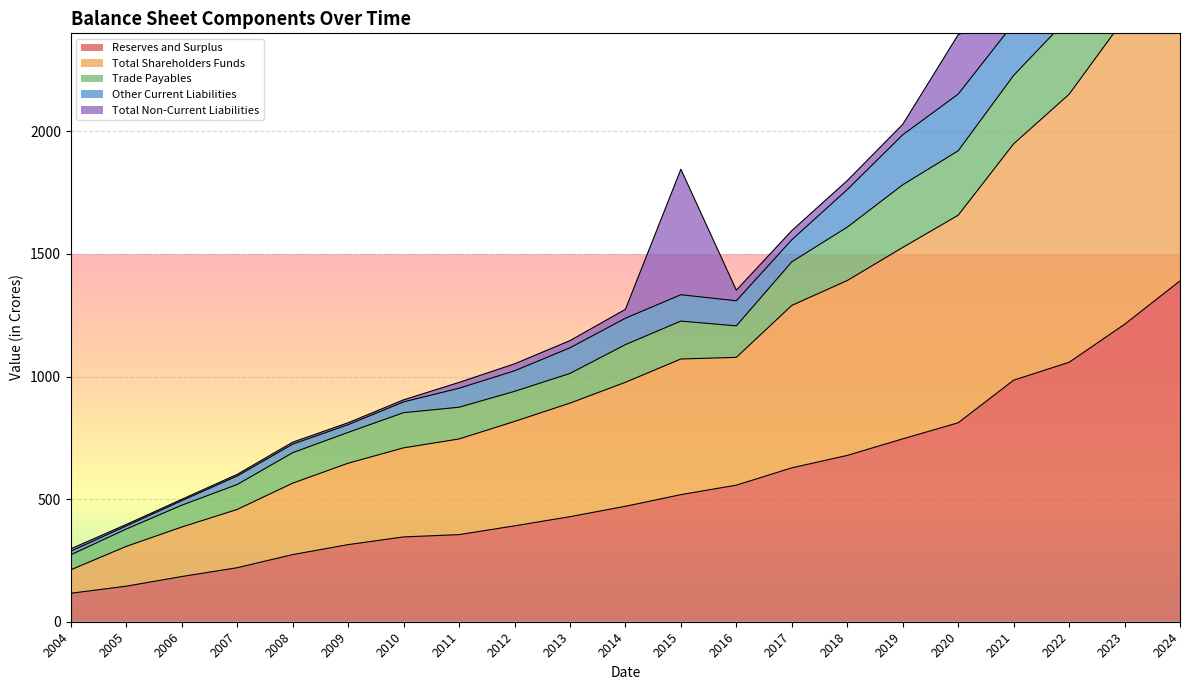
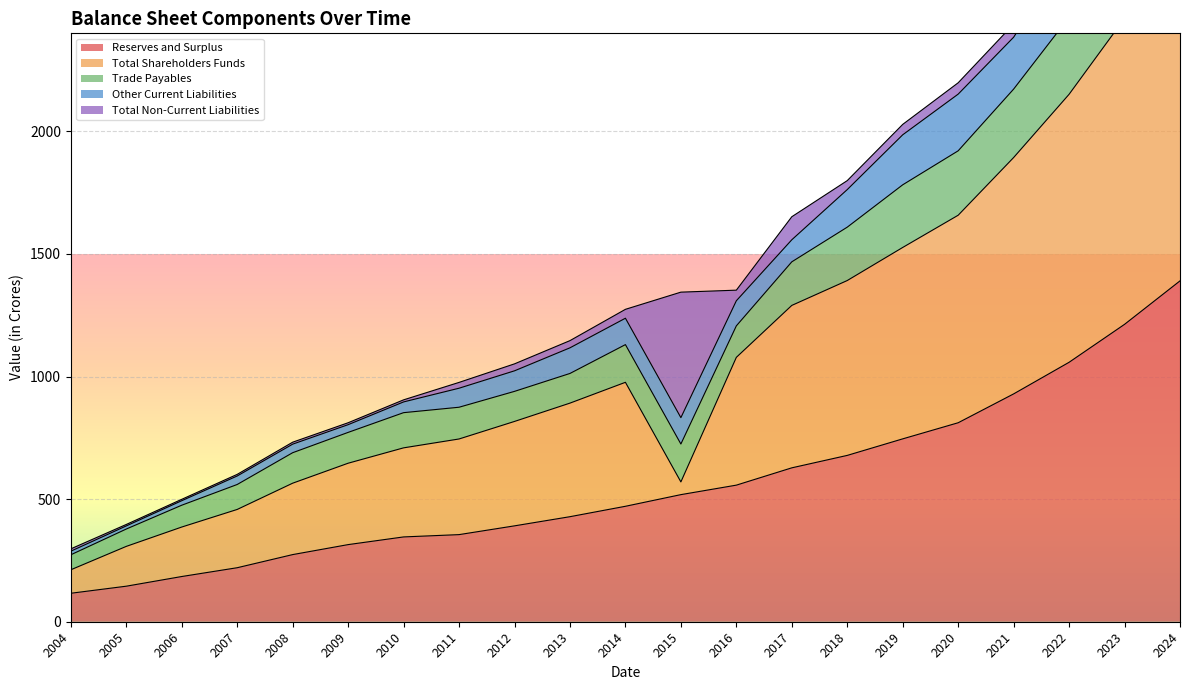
  {
    "Reserves and Surplus": {
      "2004": 120,
      "2005": 140,
      "2006": 180,
      "2007": 220,
      "2008": 270,
      "2009": 310,
      "2010": 350,
      "2011": 360,
      "2012": 390,
      "2013": 430,
      "2014": 470,
      "2015": 520,
      "2016": 560,
      "2017": 630,
      "2018": 680,
      "2019": 750,
      "2020": 810,
-     "2021": 990,
+     "2021": 930,
      "2022": 1060,
      "2023": 1210,
      "2024": 1390
    },
    "Total Shareholders Funds": {
      "2004": 100,
      "2005": 160,
      "2006": 200,
      "2007": 240,
      "2008": 290,
      "2009": 330,
      "2010": 360,
      "2011": 390,
      "2012": 430,
      "2013": 460,
      "2014": 510,
-     "2015": 550,
+     "2015": 50,
      "2016": 520,
      "2017": 660,
      "2018": 710,
      "2019": 780,
      "2020": 850,
      "2021": 960,
      "2022": 1090
    },
    "Trade Payables": {
      "2004": 60,
      "2005": 70,
      "2006": 90,
      "2007": 100,
      "2008": 120,
      "2009": 130,
      "2010": 140,
      "2011": 130,
      "2012": 120,
      "2013": 120,
      "2014": 150,
      "2015": 150,
      "2016": 130,
      "2017": 180,
      "2018": 220,
      "2019": 260,
      "2020": 260,
      "2021": 280
    },
    "Other Current Liabilities": {
      "2011": 80,
      "2012": 80,
      "2013": 100,
      "2014": 110,
      "2015": 110,
      "2016": 100,
      "2017": 90,
      "2018": 150,
      "2019": 200,
      "2020": 230
    },
    "Total Non-Current Liabilities": {
      "2011": 20,
      "2012": 30,
      "2013": 30,
      "2014": 40,
      "2015": 510,
      "2016": 40,
-     "2017": 40,
+     "2017": 90,
      "2018": 40,
      "2019": 40,
-     "2020": 240
+     "2020": 50
    }
  }
